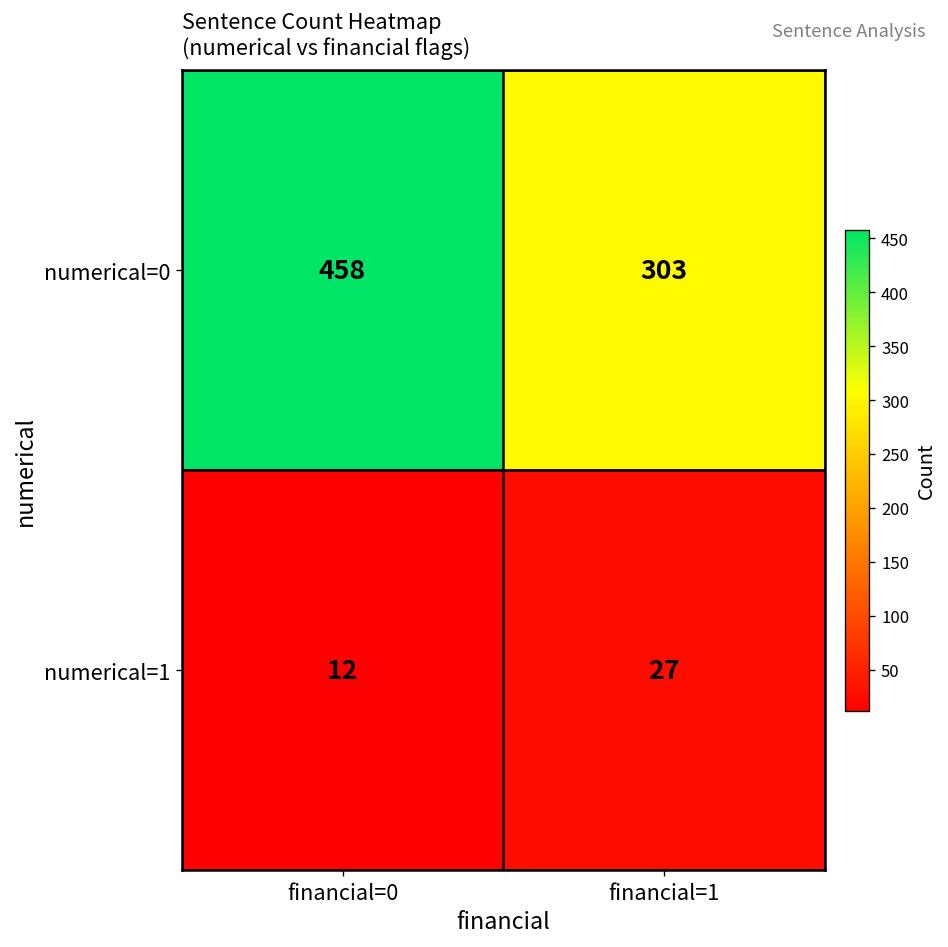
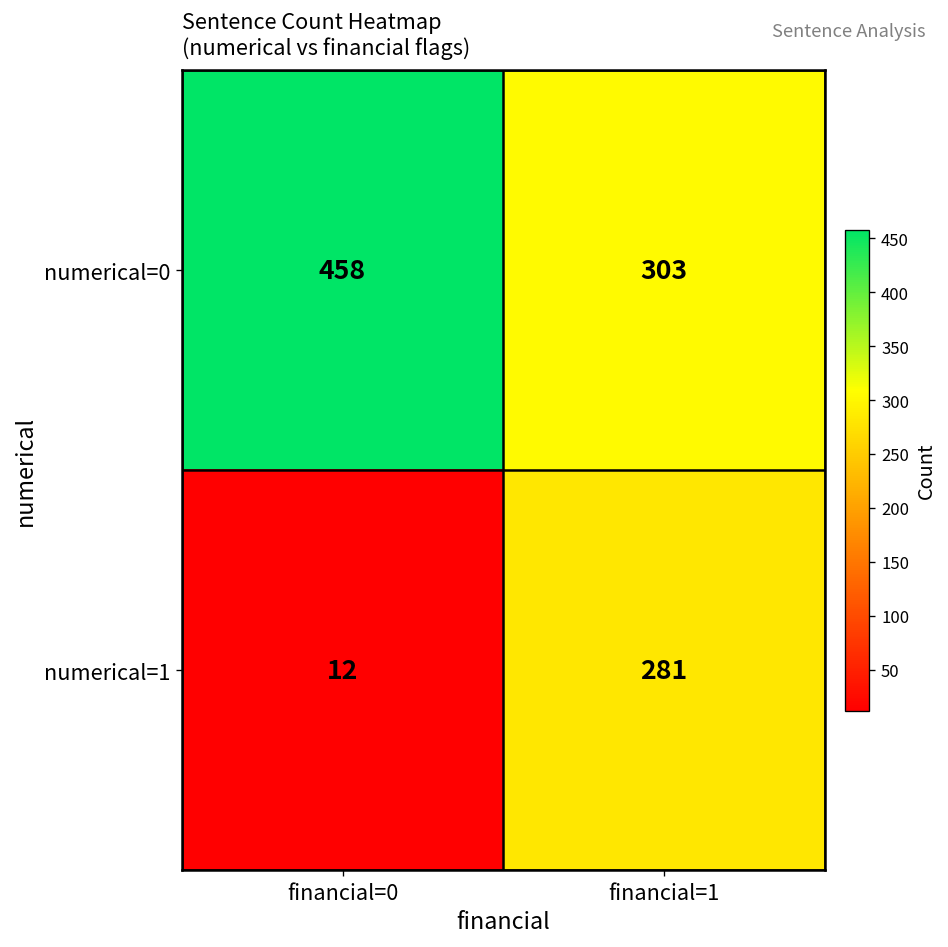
  {
    "numerical=0": {
      "financial=0": 458,
      "financial=1": 303
    },
    "numerical=1": {
      "financial=0": 12,
-     "financial=1": 27
+     "financial=1": 281
    }
  }
